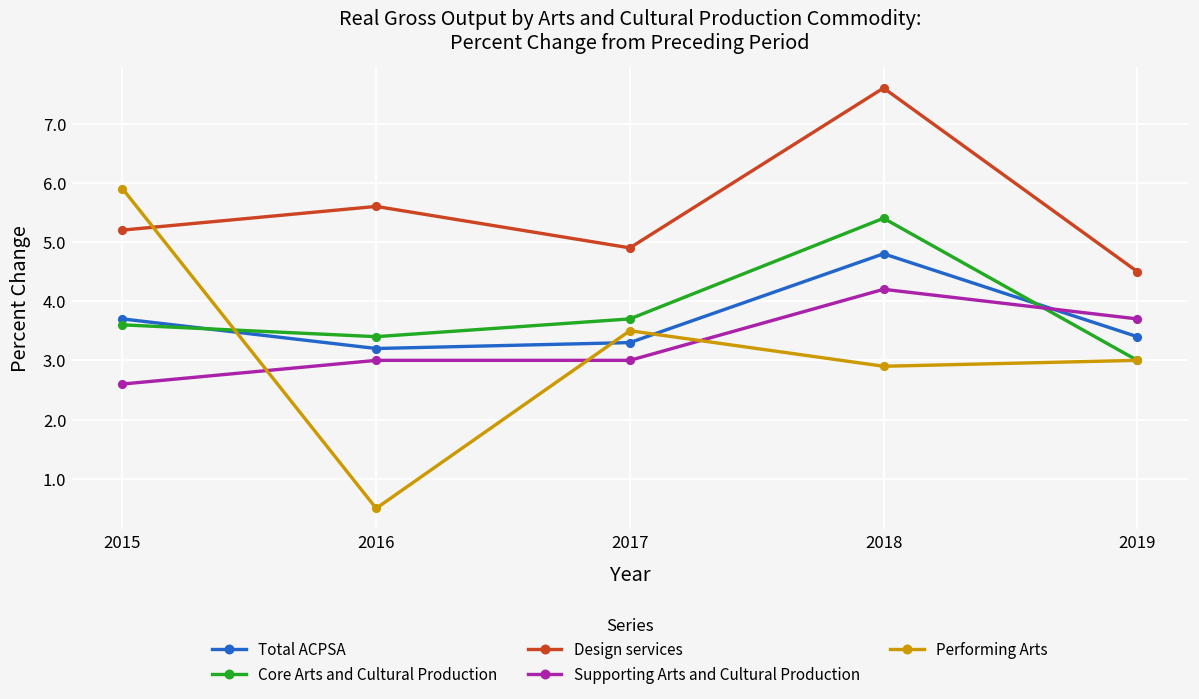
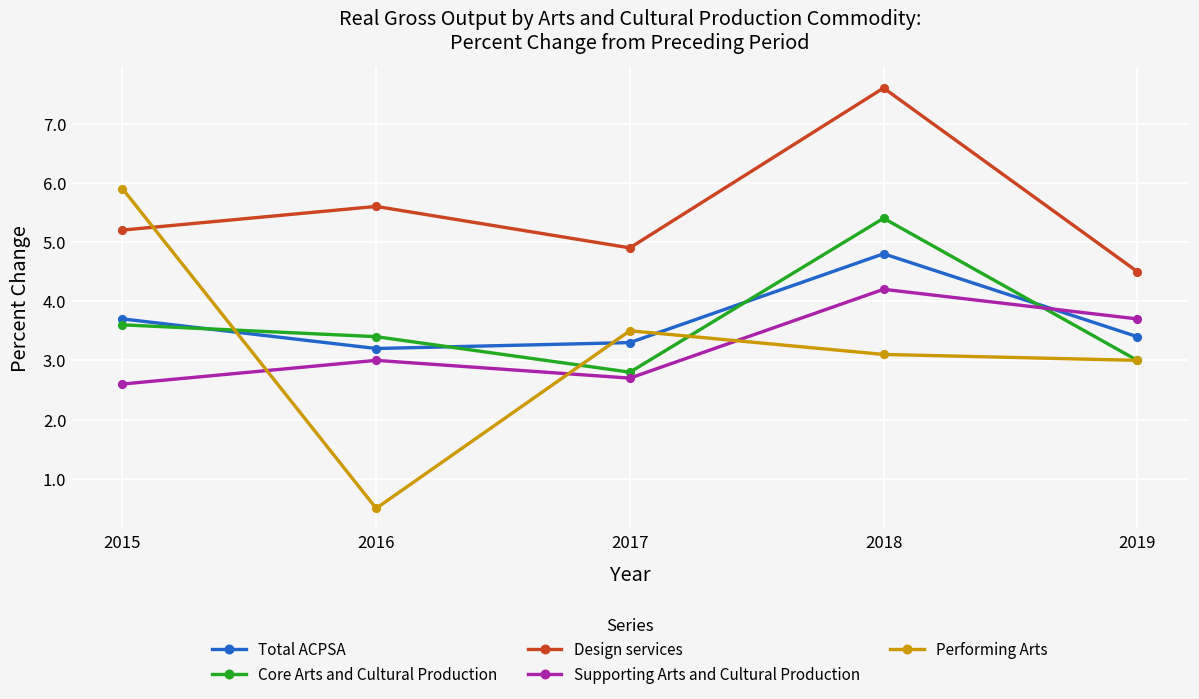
  {
    "Total ACPSA": {
      "2015": 3.7,
      "2016": 3.2,
      "2017": 3.3,
      "2018": 4.8,
      "2019": 3.4
    },
    "Core Arts and Cultural Production": {
      "2015": 3.6,
      "2016": 3.4,
-     "2017": 3.7,
+     "2017": 2.8,
      "2018": 5.4
    },
    "Design services": {
      "2015": 5.2,
      "2016": 5.6,
      "2017": 4.9,
      "2018": 7.6,
      "2019": 4.5
    },
    "Supporting Arts and Cultural Production": {
      "2015": 2.6,
      "2016": 3.0,
-     "2017": 3.0,
+     "2017": 2.7,
      "2018": 4.2,
      "2019": 3.7
    },
    "Performing Arts": {
      "2015": 5.9,
      "2016": 0.5,
      "2017": 3.5,
-     "2018": 2.9
+     "2018": 3.1
    }
  }
